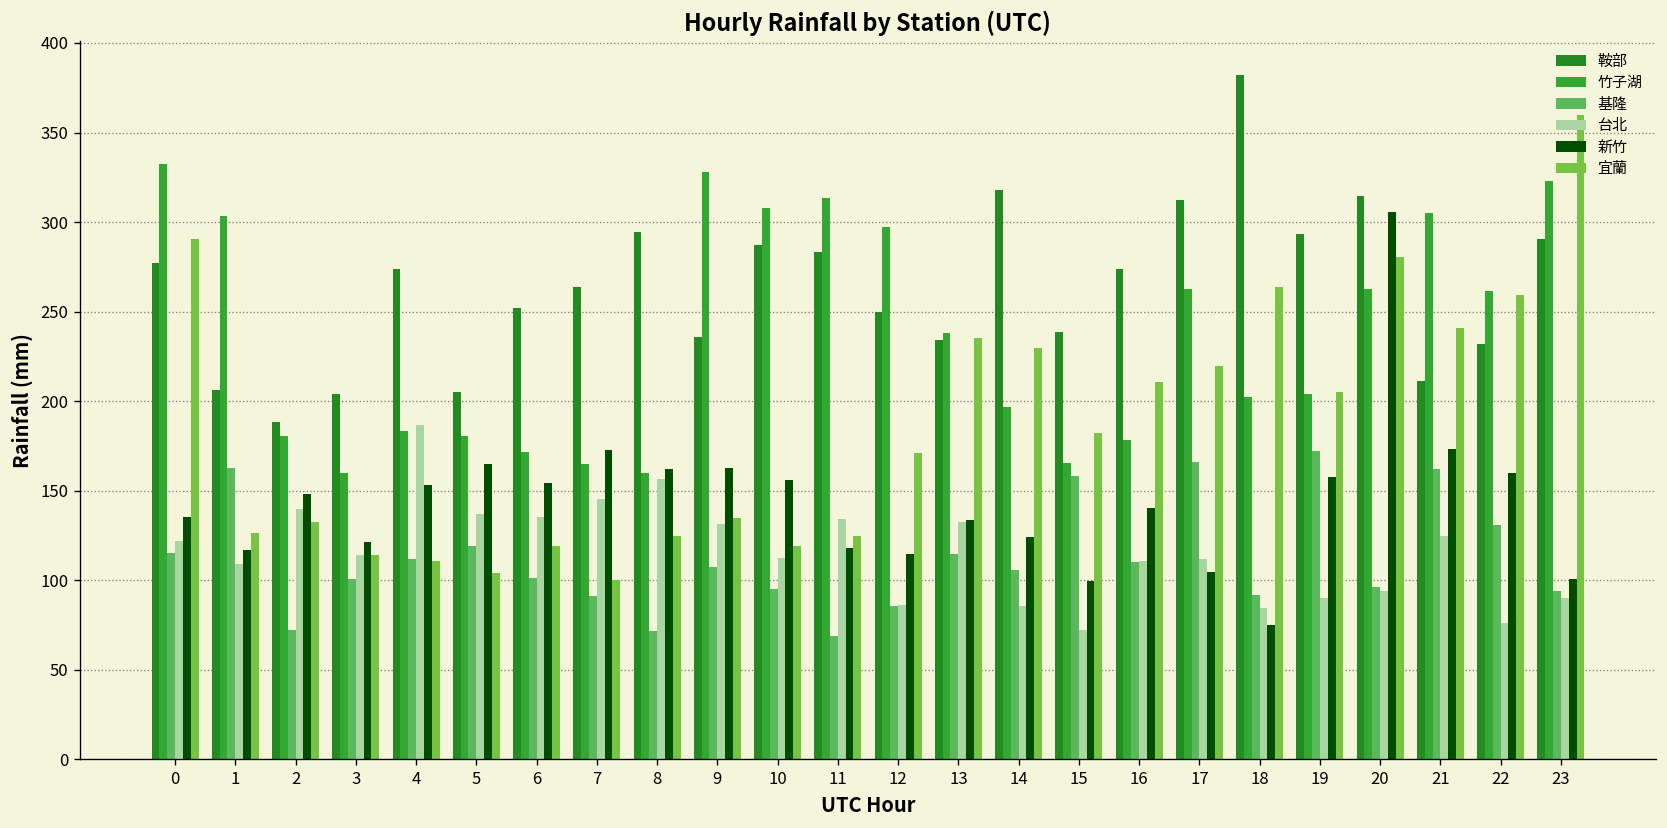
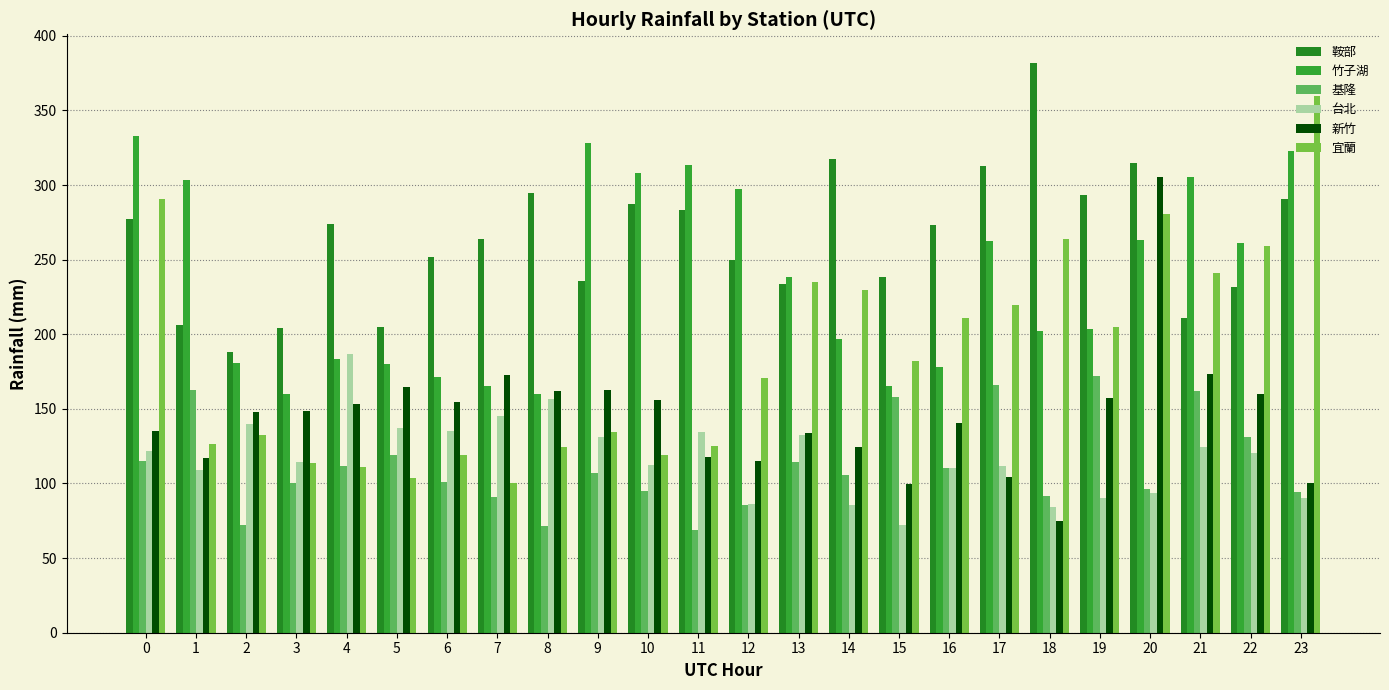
  {
    "台北": {
      "0": 122,
      "1": 109,
      "2": 140,
      "3": 114,
      "4": 186,
      "5": 137,
      "6": 135,
      "7": 145,
      "8": 157,
      "9": 131,
      "10": 112,
      "11": 134,
      "12": 86,
      "13": 132,
      "14": 85,
      "15": 72,
      "16": 111,
      "17": 112,
      "18": 84,
      "19": 90,
      "20": 94,
      "21": 125,
-     "22": 76,
+     "22": 121,
      "23": 90
    },
    "新竹": {
      "0": 135,
      "1": 117,
      "2": 148,
-     "3": 121,
+     "3": 148,
      "4": 153,
      "5": 165,
      "6": 155,
      "7": 173,
      "8": 162,
      "9": 163,
      "10": 156,
      "11": 118,
      "12": 115,
      "13": 134,
      "14": 124,
      "15": 99,
      "16": 140,
      "17": 105,
      "18": 75,
      "19": 157,
      "20": 305,
      "21": 173,
      "22": 160,
      "23": 101
    }
  }
